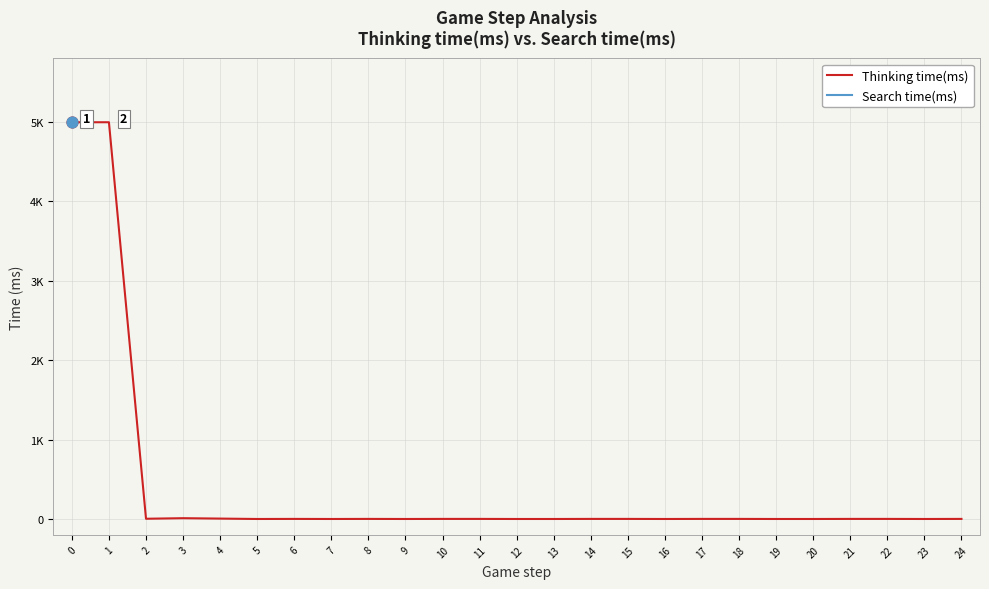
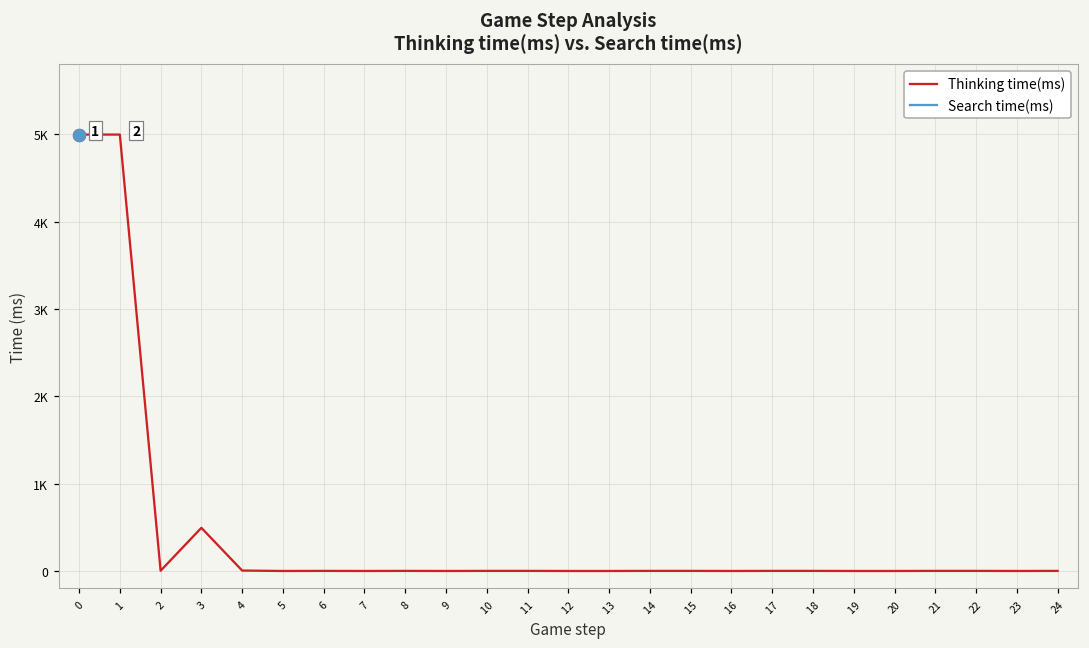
  {
    "Thinking time(ms)": {
      "2": 0,
-     "3": 0,
+     "3": 500,
      "4": 0,
      "5": 0,
      "6": 0,
      "7": 0,
      "8": 0,
      "9": 0,
      "10": 0,
      "11": 0,
      "12": 0,
      "13": 0,
      "14": 0,
      "15": 0,
      "16": 0,
      "17": 0,
      "18": 0,
      "19": 0,
      "20": 0,
      "21": 0,
      "22": 0,
      "23": 0,
      "24": 0
    }
  }
